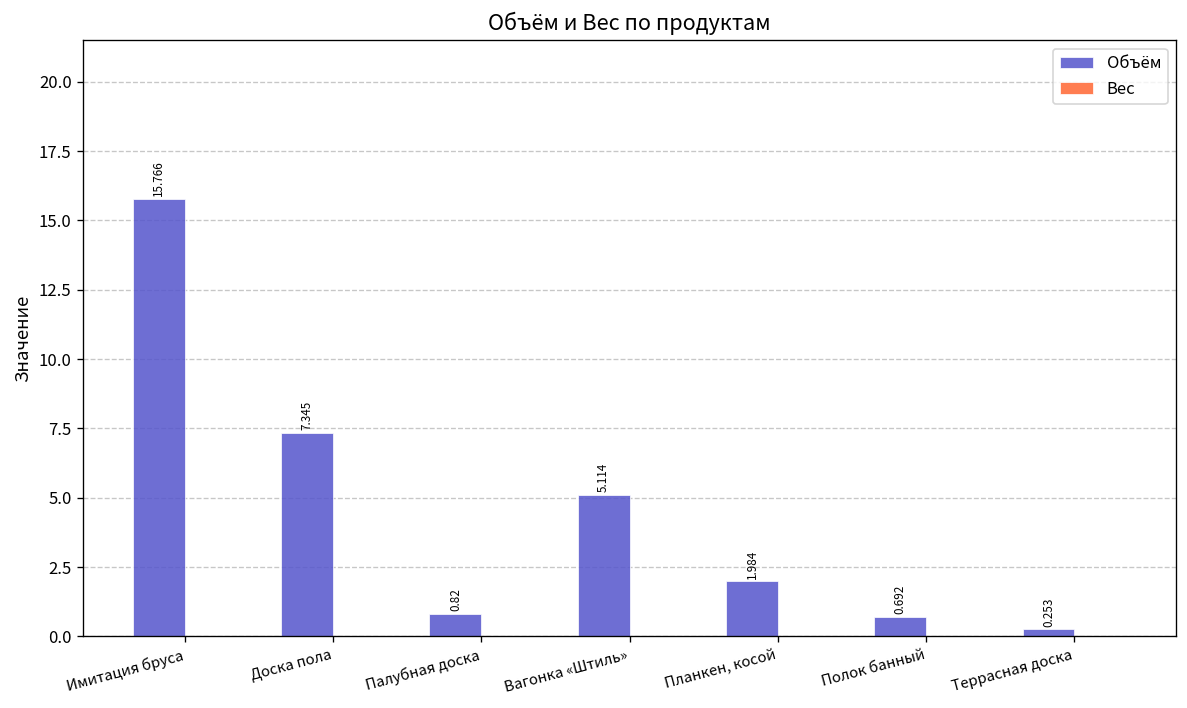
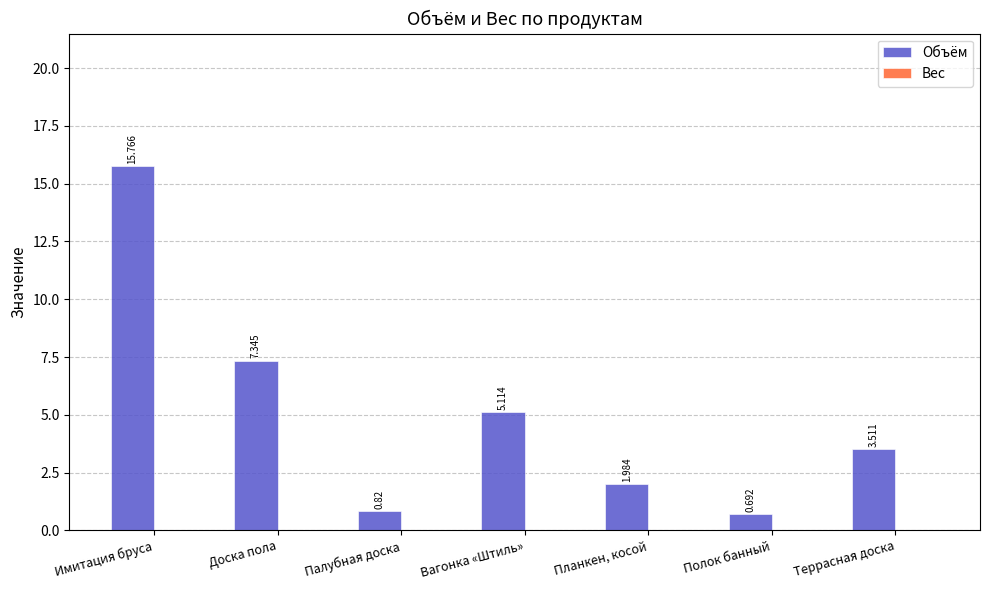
  {
    "Объём": {
      "Имитация бруса": 15.766,
      "Доска пола": 7.345,
      "Палубная доска": 0.82,
      "Вагонка «Штиль»": 5.114,
      "Планкен, косой": 1.984,
      "Полок банный": 0.692,
-     "Террасная доска": 0.253
+     "Террасная доска": 3.511
    },
    "Вес": {
      "Имитация бруса": 0.0,
      "Доска пола": 0.0,
      "Палубная доска": 0.0,
      "Вагонка «Штиль»": 0.0,
      "Планкен, косой": 0.0,
      "Полок банный": 0.0,
      "Террасная доска": 0.0
    }
  }
